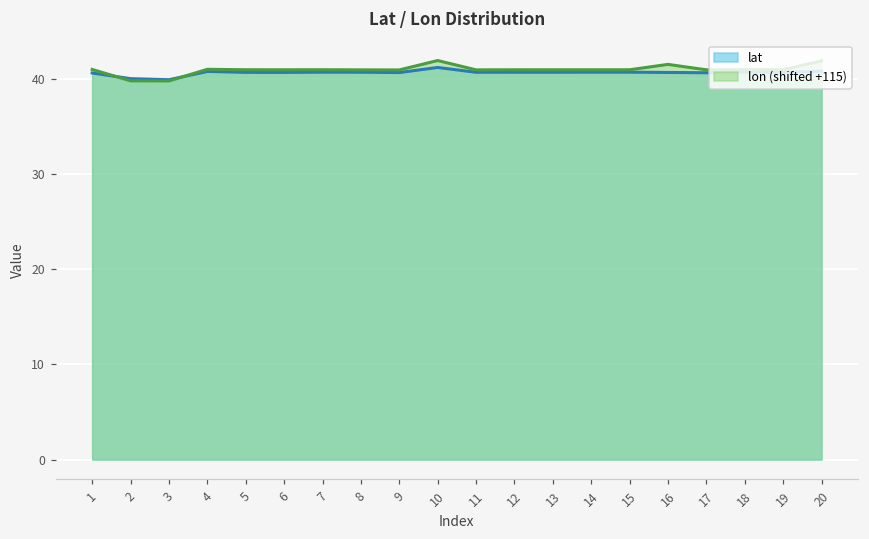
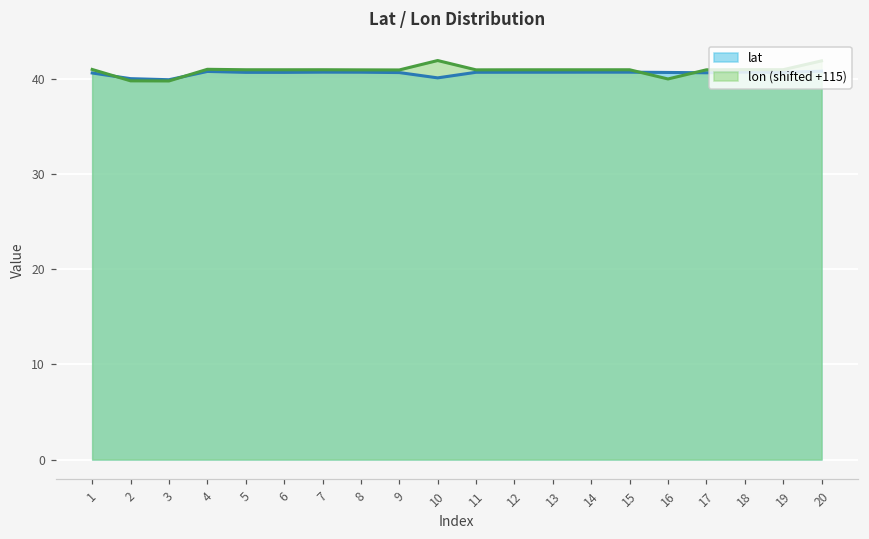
  {
    "lat": {
      "1": 41,
-     "10": 41,
+     "10": 40,
      "16": 41,
      "17": 41
    },
    "lon (shifted +115)": {
      "1": 41,
      "10": 42,
-     "16": 42,
+     "16": 40,
      "17": 41
    }
  }
